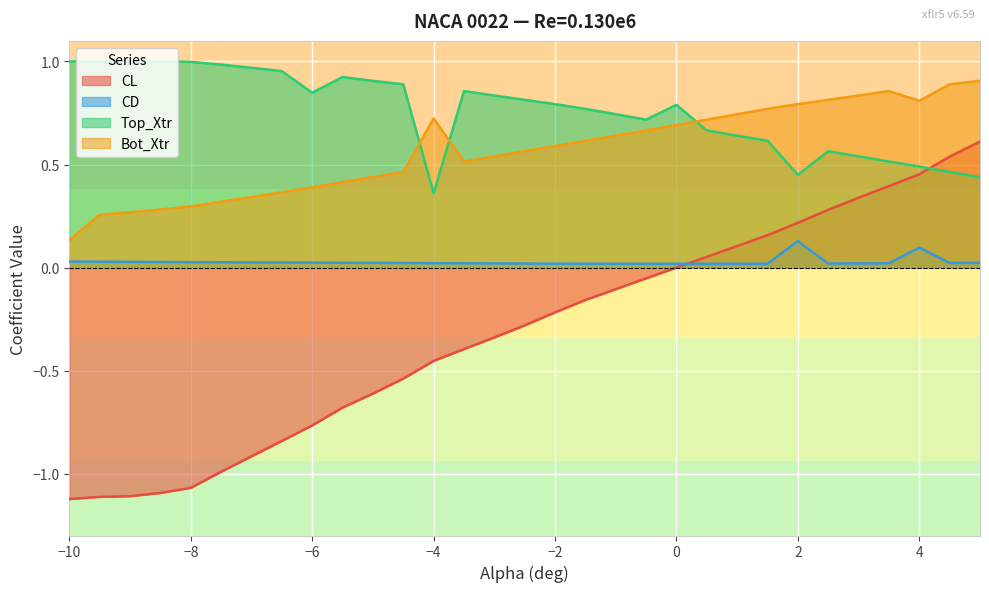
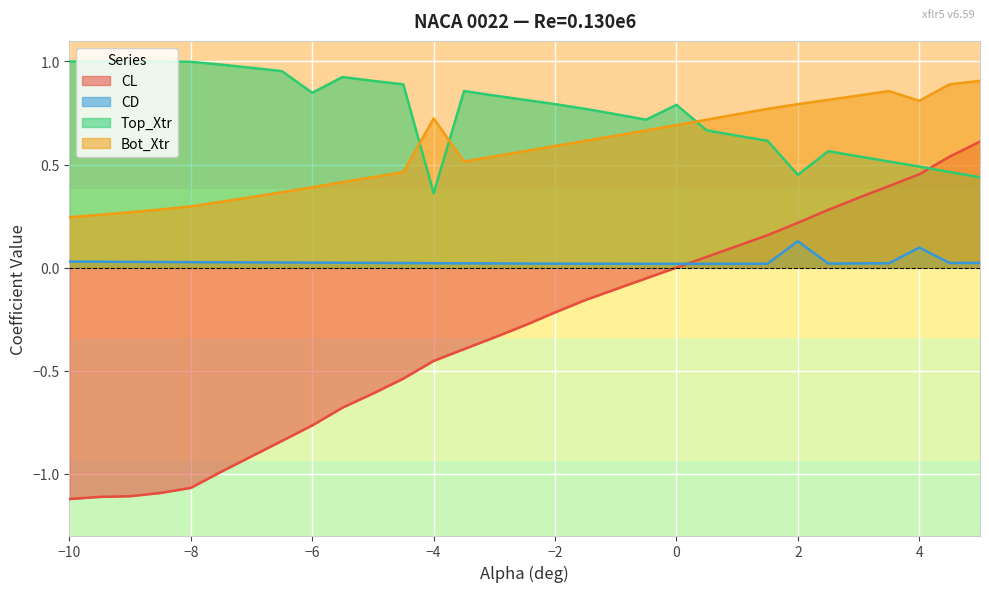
  {
    "CD": {
      "−10": 0.03,
      "−8": 0.03,
      "−6": 0.02,
      "−4": 0.02,
      "−2": 0.02,
      "0": 0.02,
      "2": 0.13,
      "4": 0.10
    },
    "Top_Xtr": {
      "−10": 1.00,
      "−8": 1.00,
      "−6": 0.85,
      "−4": 0.36,
      "−2": 0.79,
      "0": 0.79,
      "2": 0.45,
      "4": 0.49
    },
    "Bot_Xtr": {
-     "−10": 0.13,
+     "−10": 0.24,
      "−8": 0.30,
      "−6": 0.39,
      "−4": 0.72,
      "−2": 0.59,
      "0": 0.69,
      "2": 0.79,
      "4": 0.81
    }
  }
